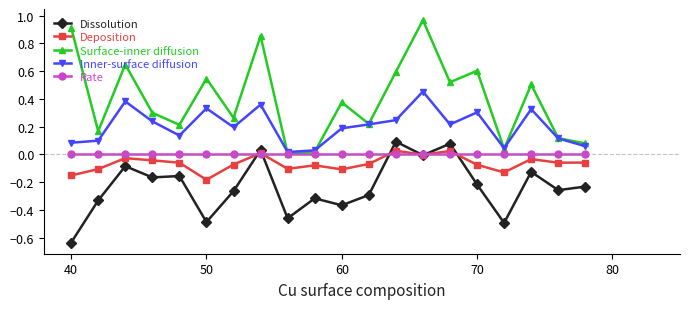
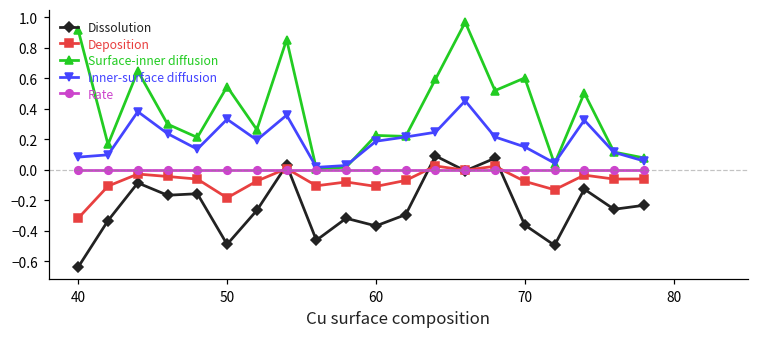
  {
    "Dissolution": {
      "40": -0.64,
      "50": -0.49,
      "60": -0.37,
-     "70": -0.22
+     "70": -0.36
    },
    "Deposition": {
-     "40": -0.15,
+     "40": -0.32,
      "50": -0.18,
      "60": -0.11,
      "70": -0.08
    },
    "Surface-inner diffusion": {
      "40": 0.91,
      "50": 0.55,
-     "60": 0.38,
+     "60": 0.23,
      "70": 0.60
    },
    "Inner-surface diffusion": {
      "40": 0.08,
      "50": 0.33,
      "60": 0.19,
-     "70": 0.30
+     "70": 0.15
    },
    "Rate": {
      "40": 0.00,
      "50": 0.00,
      "60": 0.00,
      "70": 0.00
    }
  }
